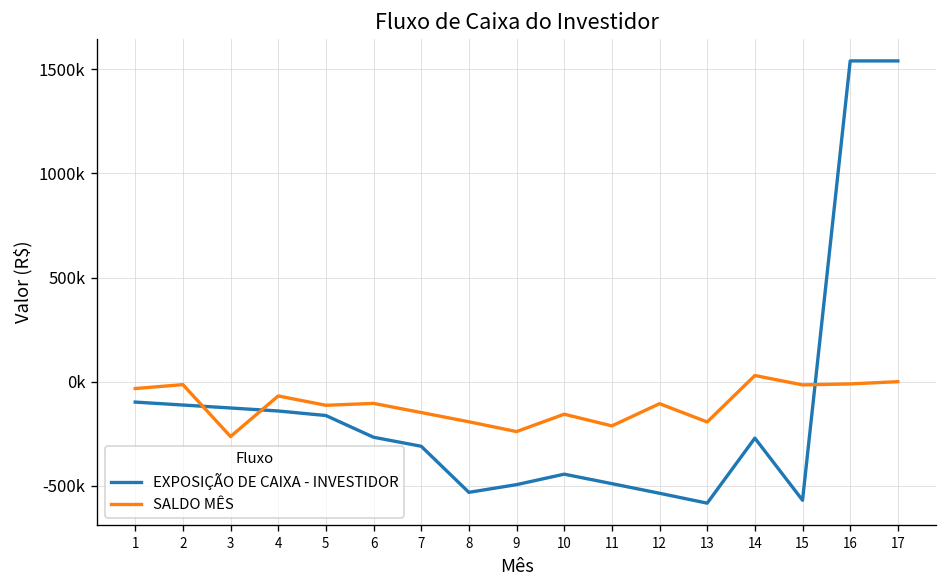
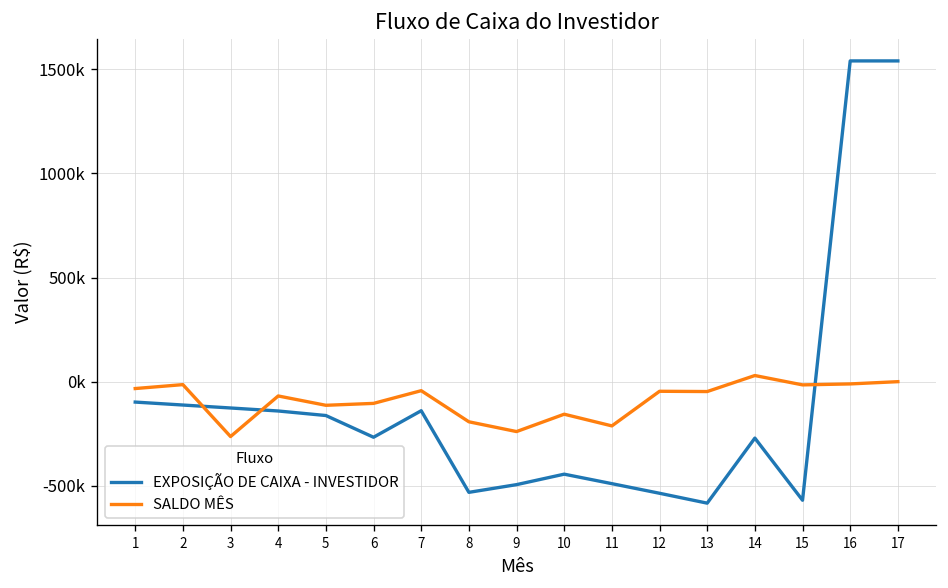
  {
    "EXPOSIÇÃO DE CAIXA - INVESTIDOR": {
      "1": -100000,
      "2": -110000,
      "3": -130000,
      "4": -140000,
      "5": -160000,
      "6": -270000,
-     "7": -310000,
+     "7": -140000,
      "8": -530000,
      "9": -490000,
      "10": -440000,
      "11": -490000,
      "12": -540000,
      "13": -580000,
      "14": -270000,
      "15": -570000,
      "16": 1540000,
      "17": 1540000
    },
    "SALDO MÊS": {
      "1": -30000,
      "2": -10000,
      "3": -260000,
      "4": -70000,
      "5": -110000,
      "6": -100000,
-     "7": -150000,
+     "7": -40000,
      "8": -190000,
      "9": -240000,
      "10": -160000,
      "11": -210000,
-     "12": -110000,
-     "13": -190000,
+     "12": -50000,
+     "13": -50000,
      "14": 30000,
      "15": -20000,
      "16": -10000,
      "17": 0
    }
  }
